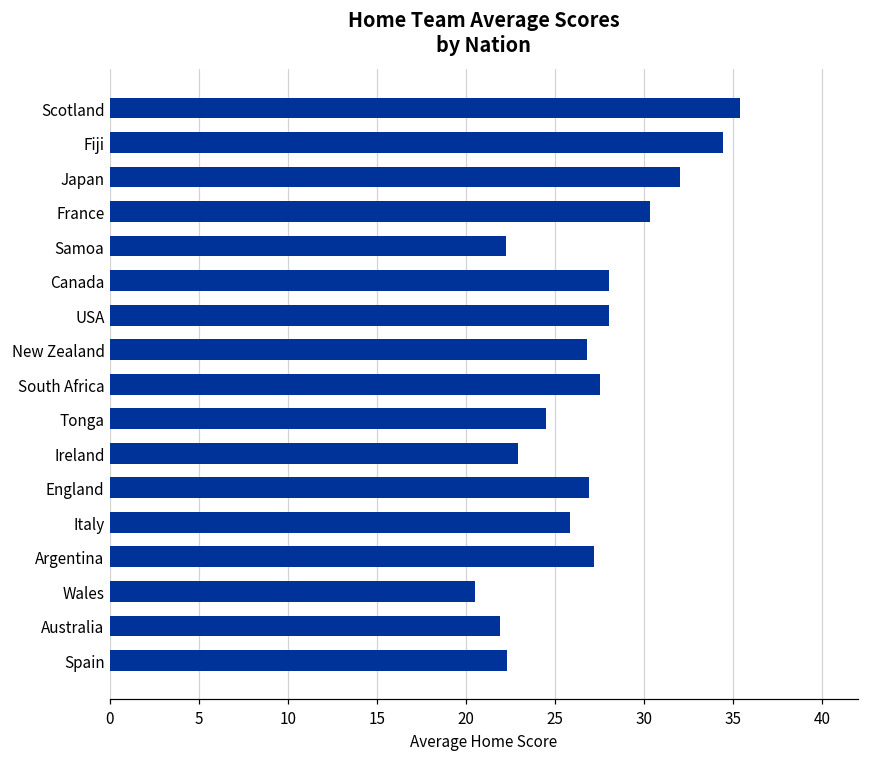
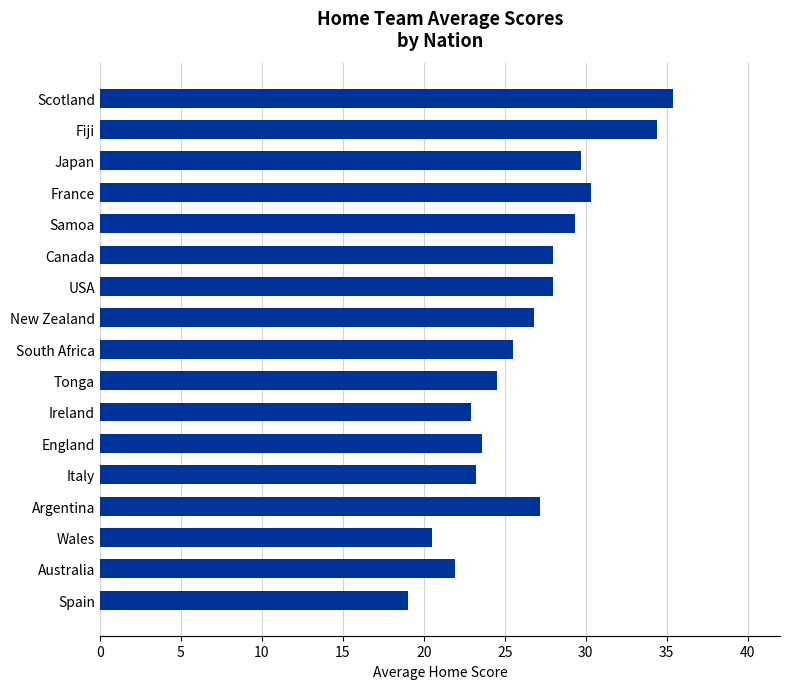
  {
    "Scotland": 35.4,
    "Fiji": 34.4,
-   "Japan": 32.0,
+   "Japan": 29.7,
    "France": 30.3,
-   "Samoa": 22.3,
+   "Samoa": 29.3,
    "Canada": 28.0,
    "USA": 28.0,
    "New Zealand": 26.8,
-   "South Africa": 27.5,
+   "South Africa": 25.5,
    "Tonga": 24.5,
    "Ireland": 22.9,
-   "England": 26.9,
-   "Italy": 25.8,
+   "England": 23.6,
+   "Italy": 23.3,
    "Argentina": 27.2,
    "Wales": 20.5,
    "Australia": 21.9,
-   "Spain": 22.3
+   "Spain": 19.0
  }
